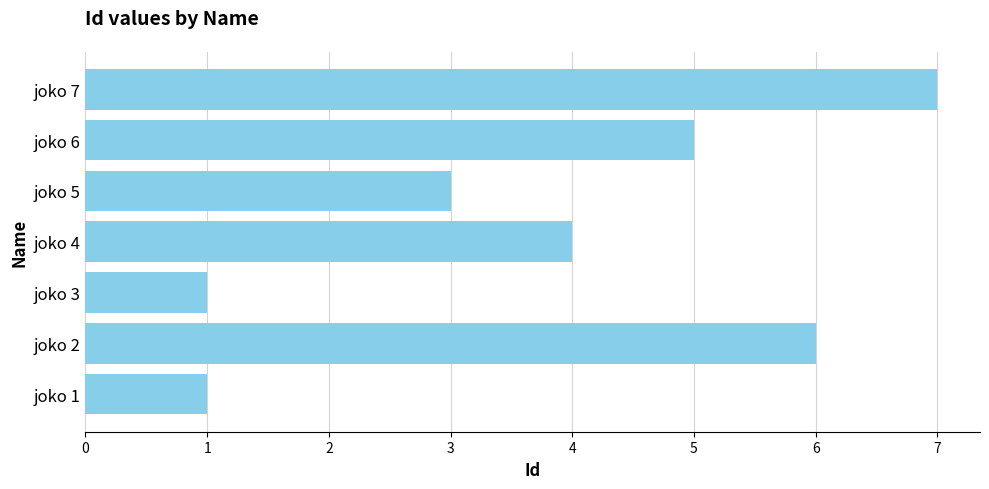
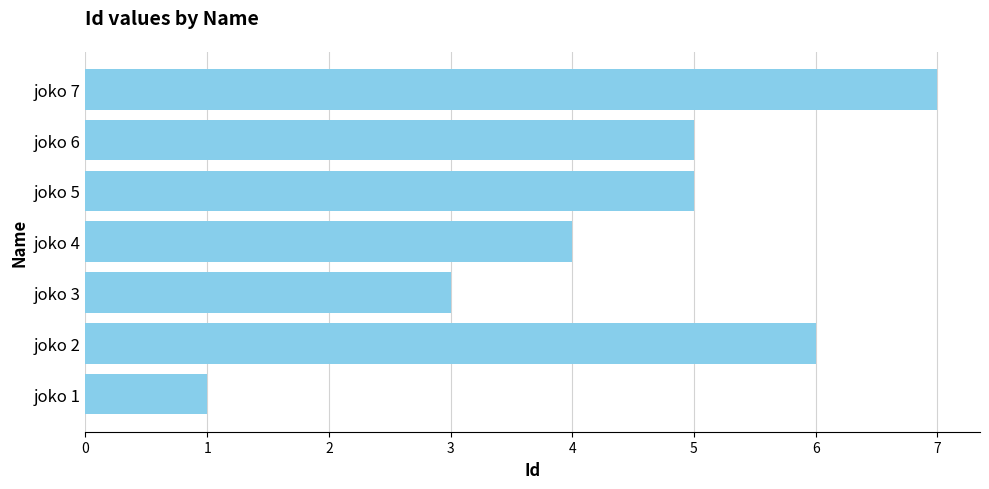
  {
    "joko 7": 7,
    "joko 6": 5,
-   "joko 5": 3,
+   "joko 5": 5,
    "joko 4": 4,
-   "joko 3": 1,
+   "joko 3": 3,
    "joko 2": 6,
    "joko 1": 1
  }
